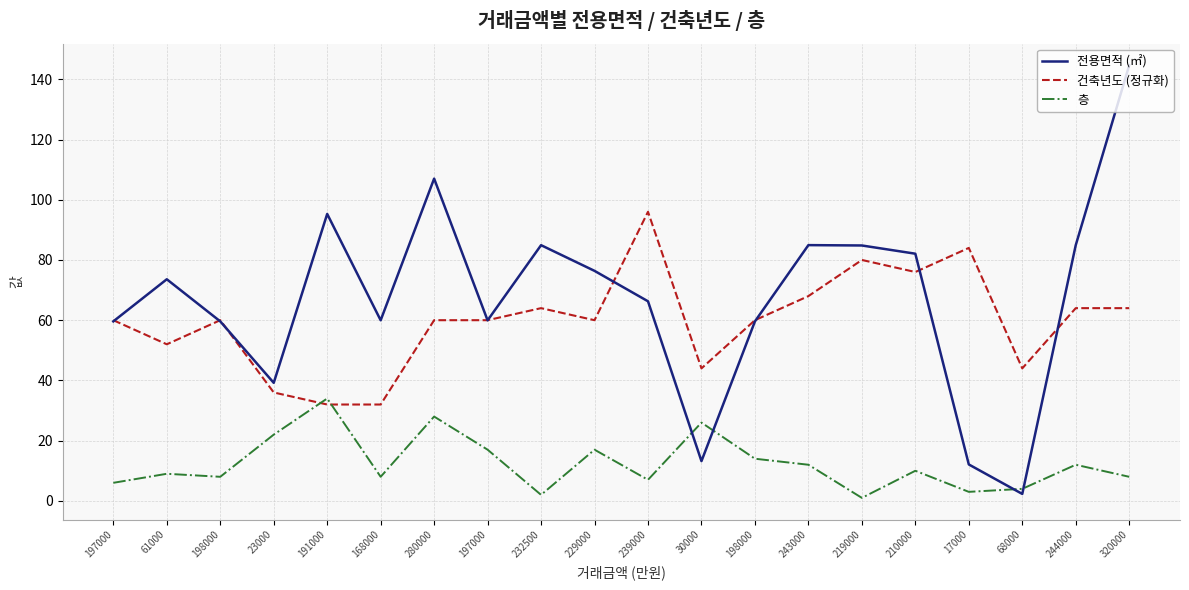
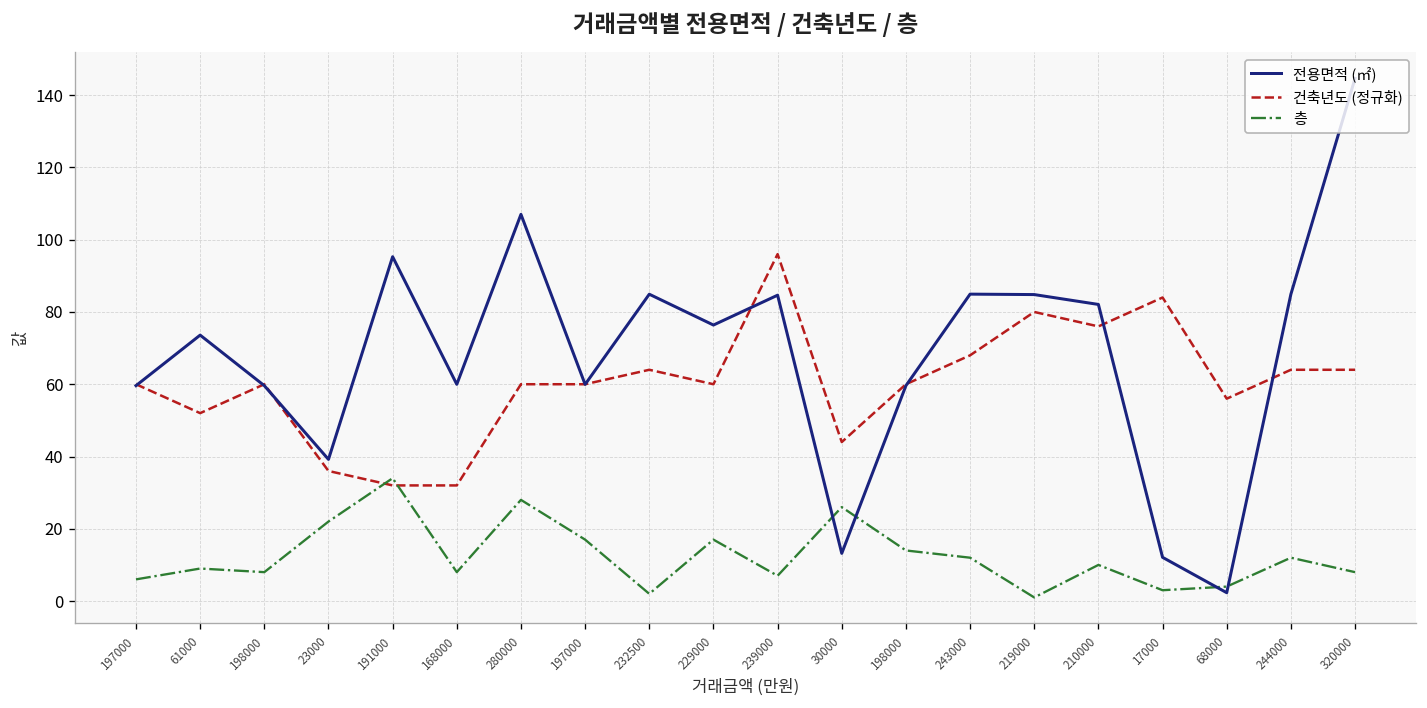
  {
    "전용면적 (㎡)": {
      "61000": 74,
      "23000": 39,
      "191000": 95,
      "168000": 60,
      "280000": 107,
      "232500": 85,
      "229000": 76,
-     "239000": 66,
+     "239000": 85,
      "30000": 13,
      "243000": 85,
      "219000": 85,
      "210000": 82,
      "17000": 12,
      "68000": 2,
      "244000": 85
    },
    "건축년도 (정규화)": {
      "61000": 52,
      "23000": 36,
      "191000": 32,
      "168000": 32,
      "280000": 60,
      "232500": 64,
      "229000": 60,
      "239000": 96,
      "30000": 44,
      "243000": 68,
      "219000": 80,
      "210000": 76,
      "17000": 84,
-     "68000": 44,
+     "68000": 56,
      "244000": 64,
      "320000": 64
    },
    "층": {
      "61000": 9,
      "23000": 22,
      "191000": 34,
      "168000": 8,
      "280000": 28,
      "232500": 2,
      "229000": 17,
      "239000": 7,
      "30000": 26,
      "243000": 12,
      "219000": 1,
      "210000": 10,
      "17000": 3,
      "68000": 4,
      "244000": 12,
      "320000": 8
    }
  }
